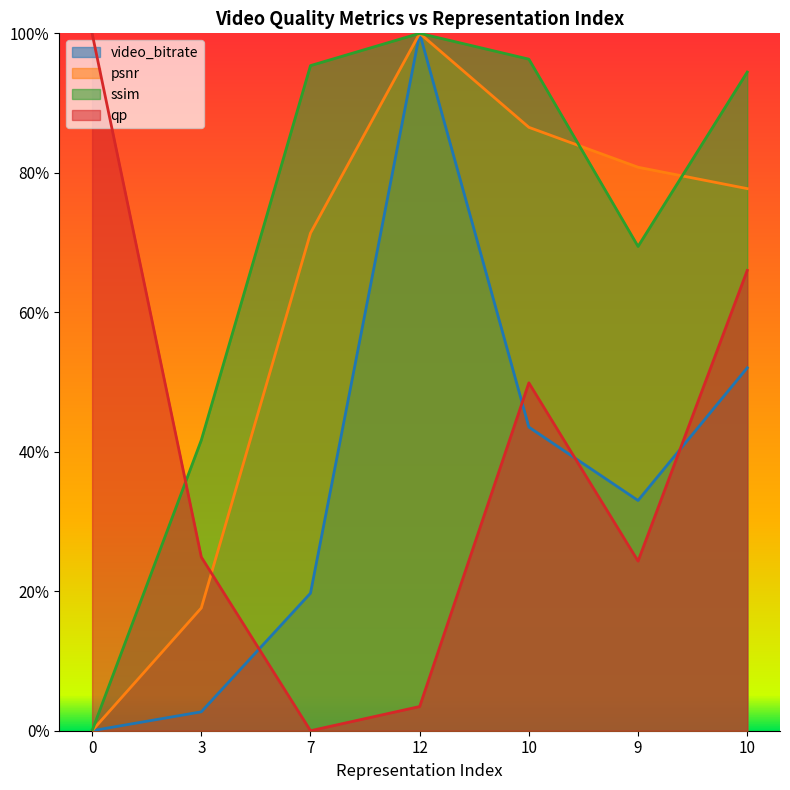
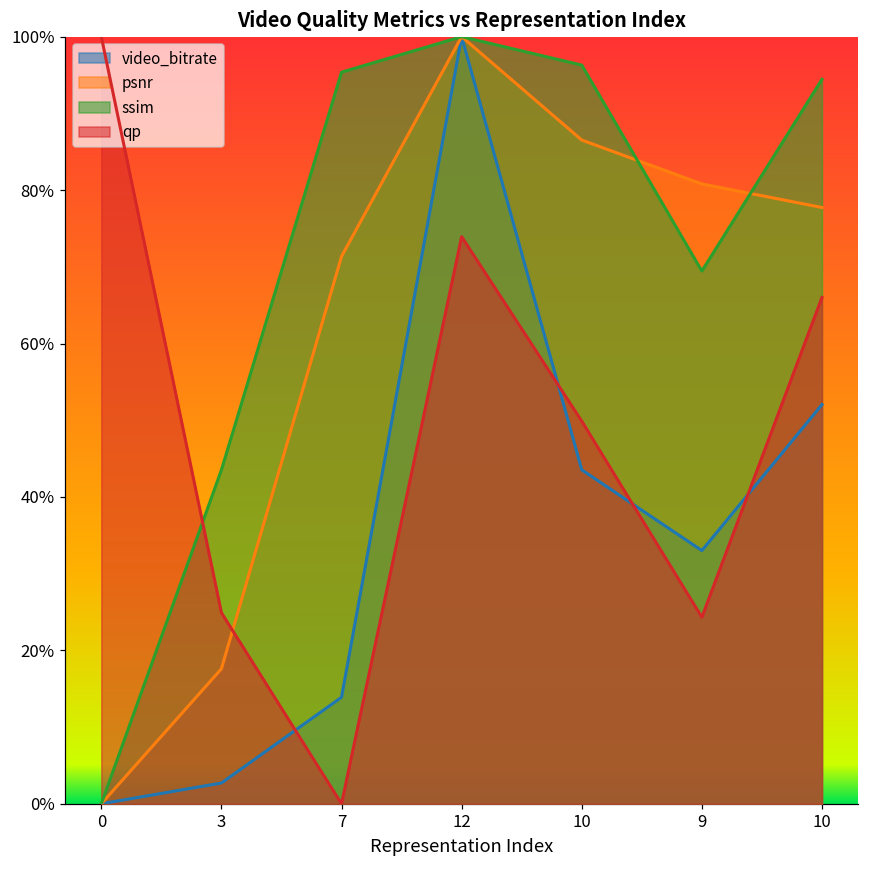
  {
    "video_bitrate": {
      "3": "3%",
-     "7": "20%",
+     "7": "14%",
      "9": "33%"
    },
    "psnr": {
      "3": "18%",
      "7": "71%",
      "9": "81%"
    },
    "ssim": {
-     "3": "42%",
+     "3": "44%",
      "7": "95%",
      "9": "69%"
    },
    "qp": {
      "0": "100%",
      "3": "25%",
      "7": "0%",
-     "12": "3%",
+     "12": "74%",
      "9": "24%"
    }
  }
